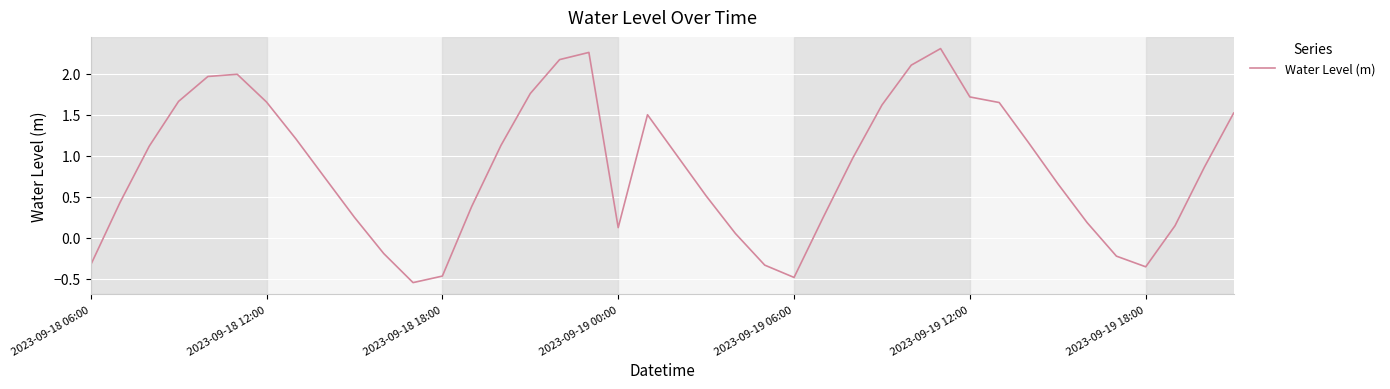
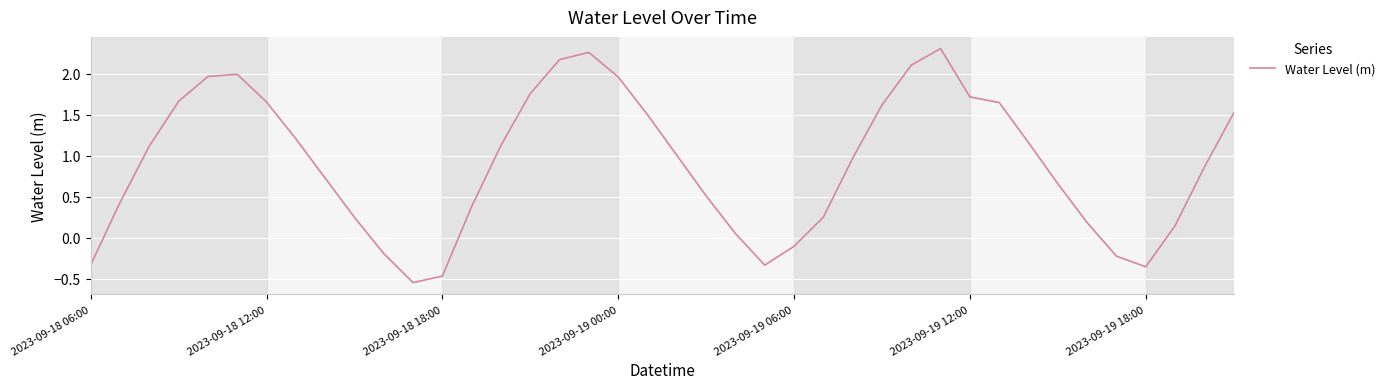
  {
    "2023-09-18 06:00": -0.3,
    "2023-09-18 12:00": 1.7,
    "2023-09-18 18:00": -0.5,
-   "2023-09-19 00:00": 0.1,
-   "2023-09-19 06:00": -0.5,
+   "2023-09-19 00:00": 2.0,
+   "2023-09-19 06:00": -0.1,
    "2023-09-19 12:00": 1.7,
    "2023-09-19 18:00": -0.4
  }
